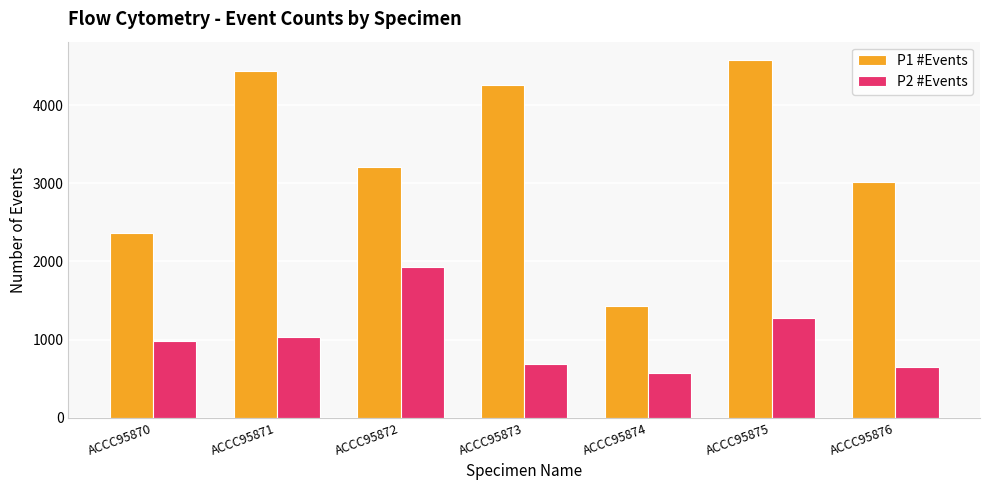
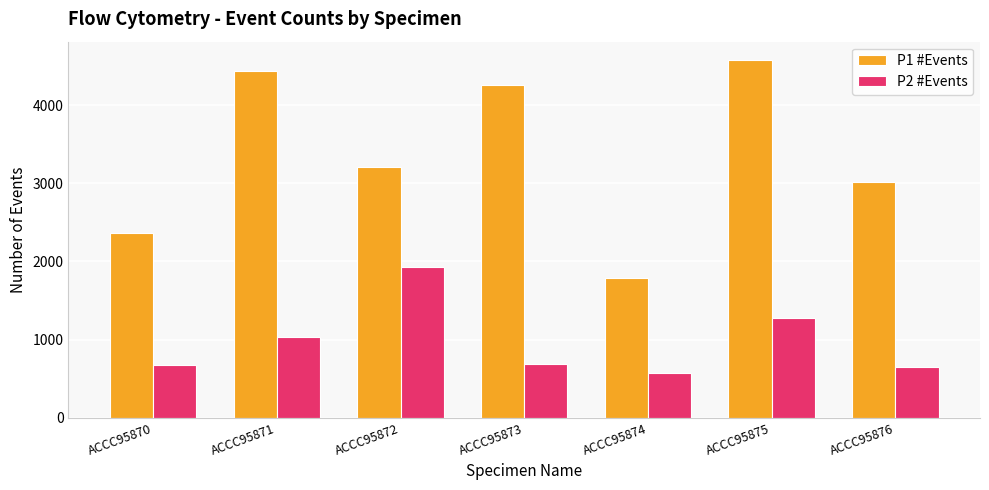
  {
    "P1 #Events": {
      "ACCC95870": 2400,
      "ACCC95871": 4400,
      "ACCC95872": 3200,
      "ACCC95873": 4300,
-     "ACCC95874": 1400,
+     "ACCC95874": 1800,
      "ACCC95875": 4600,
      "ACCC95876": 3000
    },
    "P2 #Events": {
-     "ACCC95870": 1000,
+     "ACCC95870": 700,
      "ACCC95871": 1000,
      "ACCC95872": 1900,
      "ACCC95873": 700,
      "ACCC95874": 600,
      "ACCC95875": 1300,
      "ACCC95876": 700
    }
  }
